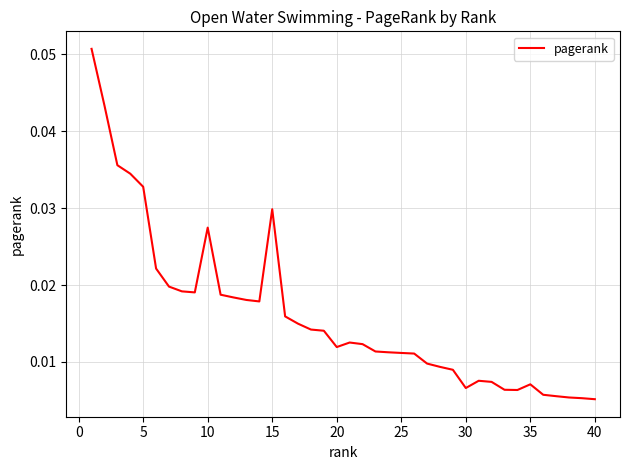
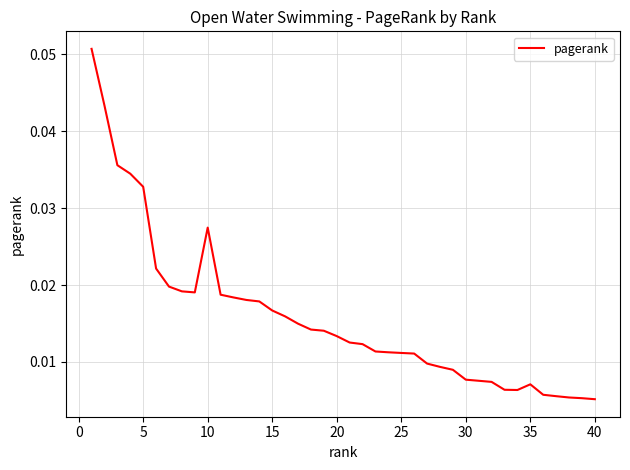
  {
    "5": 0.033,
    "10": 0.027,
-   "15": 0.030,
-   "20": 0.012,
+   "15": 0.017,
+   "20": 0.013,
    "25": 0.011,
-   "30": 0.007,
+   "30": 0.008,
    "35": 0.007,
    "40": 0.005
  }
